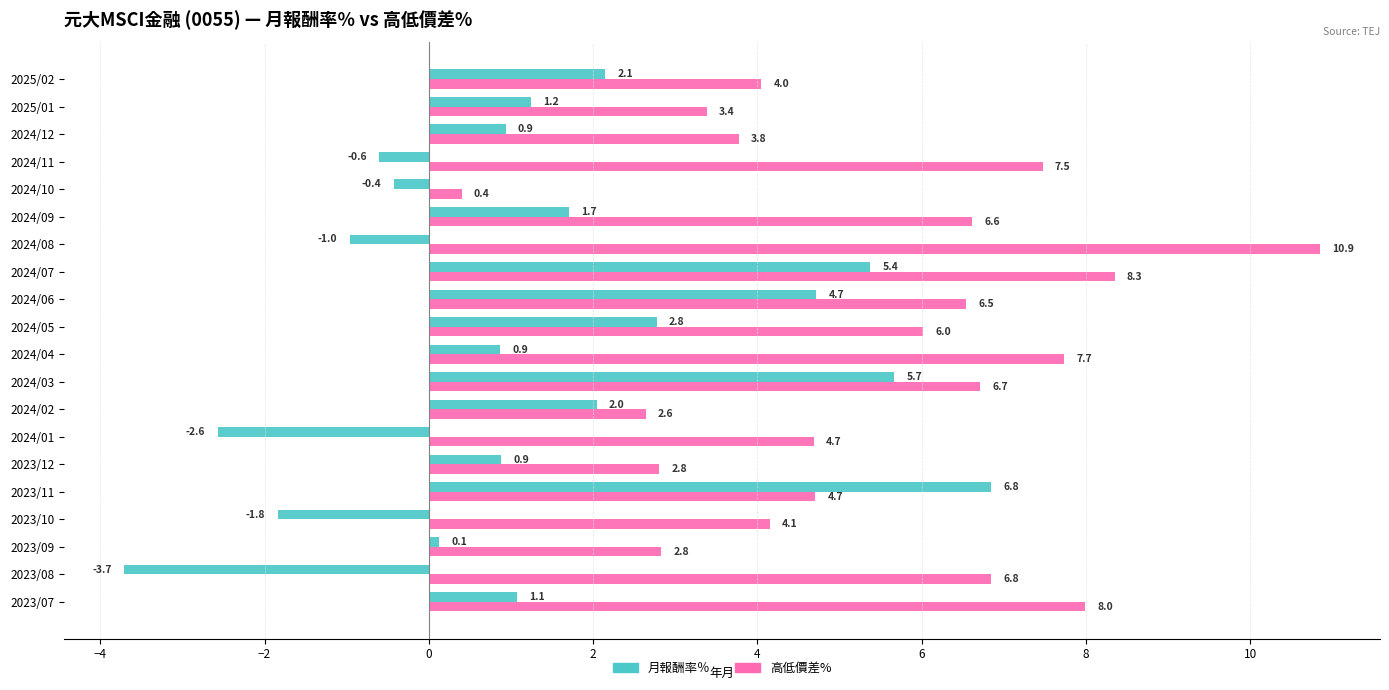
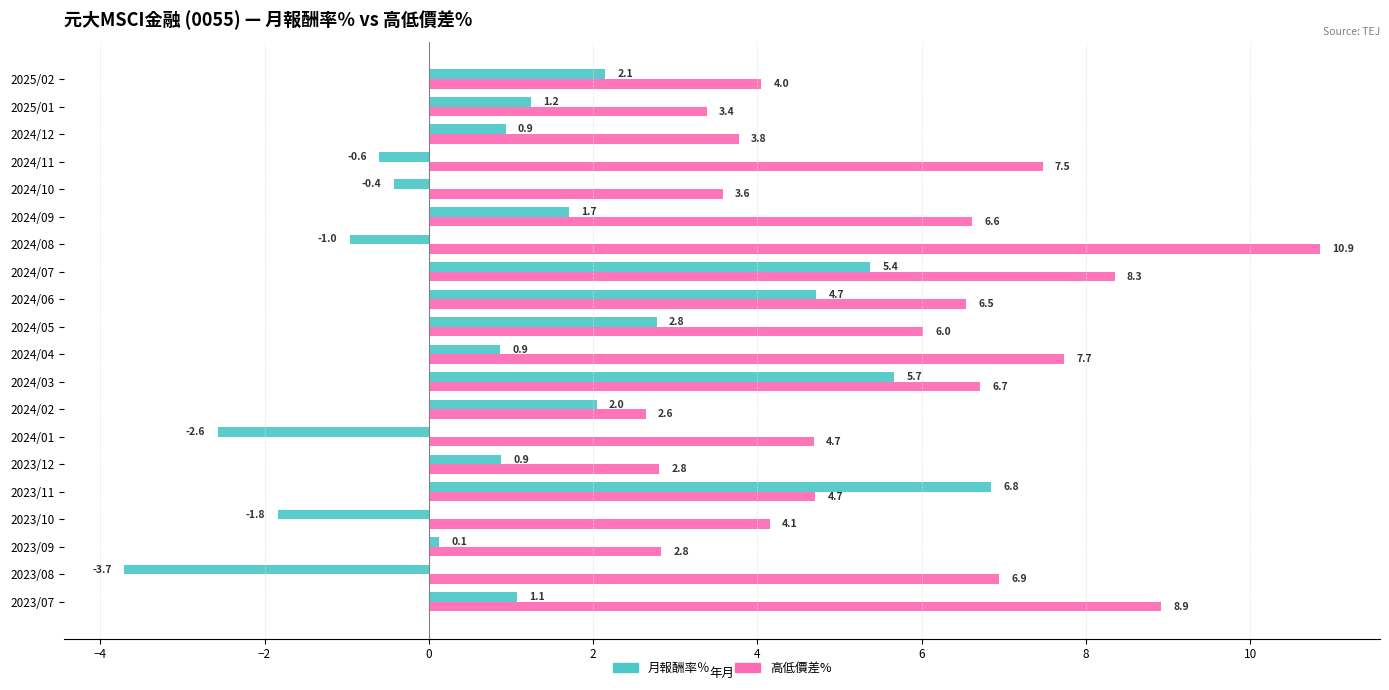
  {
    "月報酬率％": {
      "2025/02": 2.1,
      "2025/01": 1.2,
      "2024/12": 0.9,
      "2024/11": -0.6,
      "2024/10": -0.4,
      "2024/09": 1.7,
      "2024/08": -1.0,
      "2024/07": 5.4,
      "2024/06": 4.7,
      "2024/05": 2.8,
      "2024/04": 0.9,
      "2024/03": 5.7,
      "2024/02": 2.0,
      "2024/01": -2.6,
      "2023/12": 0.9,
      "2023/11": 6.8,
      "2023/10": -1.8,
      "2023/09": 0.1,
      "2023/08": -3.7,
      "2023/07": 1.1
    },
    "高低價差%": {
      "2025/02": 4.0,
      "2025/01": 3.4,
      "2024/12": 3.8,
      "2024/11": 7.5,
-     "2024/10": 0.4,
+     "2024/10": 3.6,
      "2024/09": 6.6,
      "2024/08": 10.9,
      "2024/07": 8.3,
      "2024/06": 6.5,
      "2024/05": 6.0,
      "2024/04": 7.7,
      "2024/03": 6.7,
      "2024/02": 2.6,
      "2024/01": 4.7,
      "2023/12": 2.8,
      "2023/11": 4.7,
      "2023/10": 4.1,
      "2023/09": 2.8,
-     "2023/08": 6.8,
-     "2023/07": 8.0
+     "2023/08": 6.9,
+     "2023/07": 8.9
    }
  }
